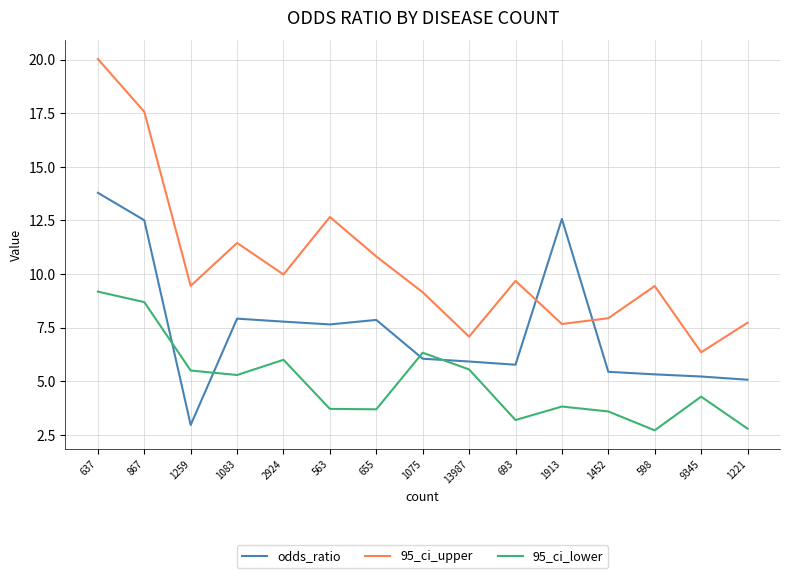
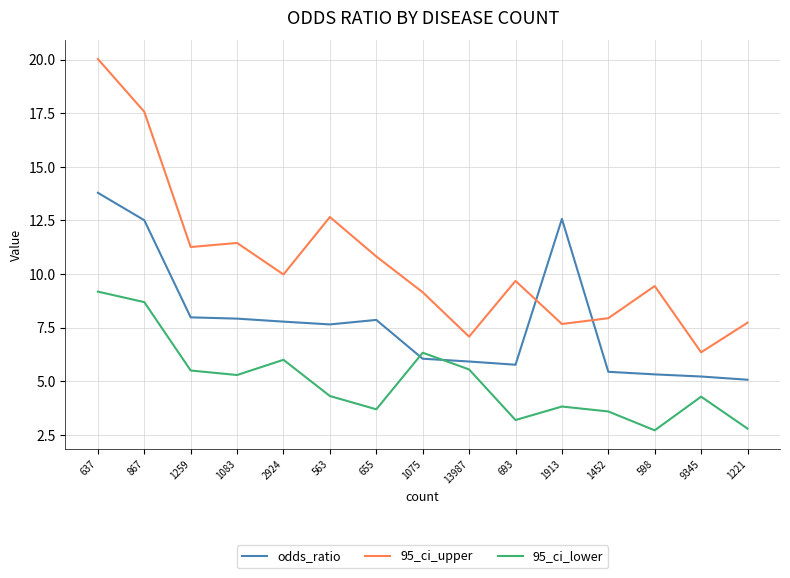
  {
    "odds_ratio": {
      "637": 13.8,
      "867": 12.5,
-     "1259": 3.0,
+     "1259": 8.0,
      "1083": 7.9,
      "2924": 7.8,
      "563": 7.7,
      "655": 7.9,
      "1075": 6.1,
      "13987": 5.9,
      "693": 5.8,
      "1913": 12.6,
      "1452": 5.4,
      "598": 5.3,
      "9345": 5.2,
      "1221": 5.1
    },
    "95_ci_upper": {
      "637": 20.0,
      "867": 17.6,
-     "1259": 9.5,
+     "1259": 11.3,
      "1083": 11.5,
      "2924": 10.0,
      "563": 12.7,
      "655": 10.8,
      "1075": 9.2,
      "13987": 7.1,
      "693": 9.7,
      "1913": 7.7,
      "1452": 7.9,
      "598": 9.4,
      "9345": 6.4,
      "1221": 7.7
    },
    "95_ci_lower": {
      "637": 9.2,
      "867": 8.7,
      "1259": 5.5,
      "1083": 5.3,
      "2924": 6.0,
-     "563": 3.7,
+     "563": 4.3,
      "655": 3.7,
      "1075": 6.3,
      "13987": 5.6,
      "693": 3.2,
      "1913": 3.8,
      "1452": 3.6,
      "598": 2.7,
      "9345": 4.3,
      "1221": 2.8
    }
  }
